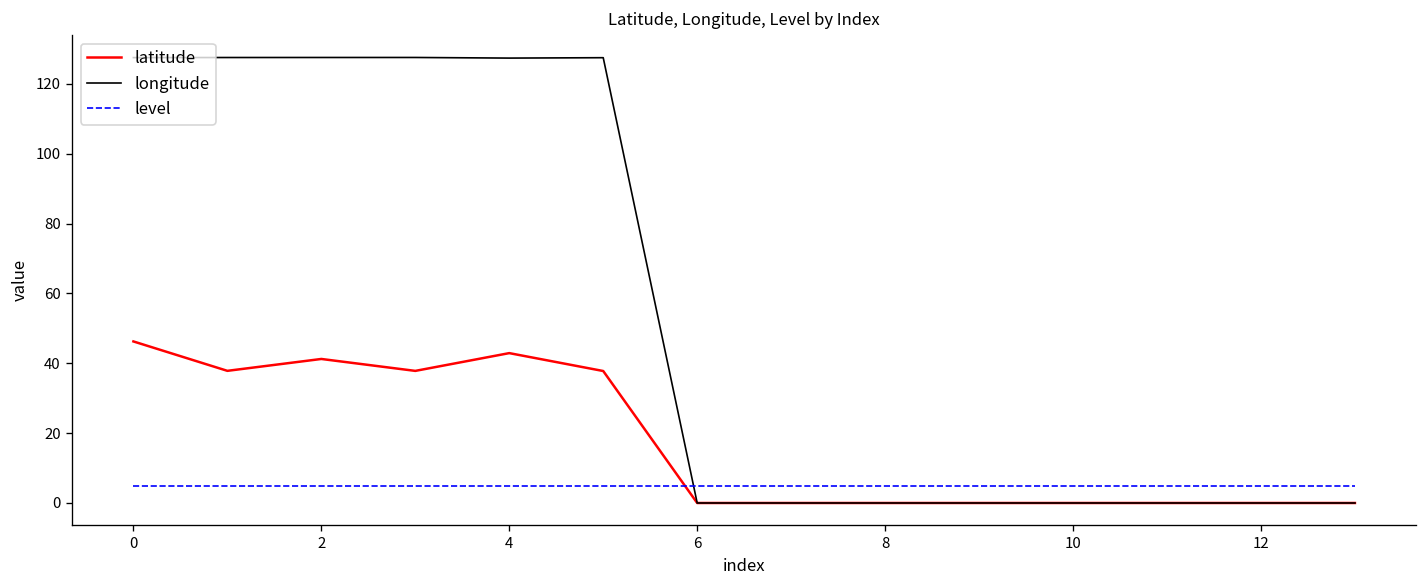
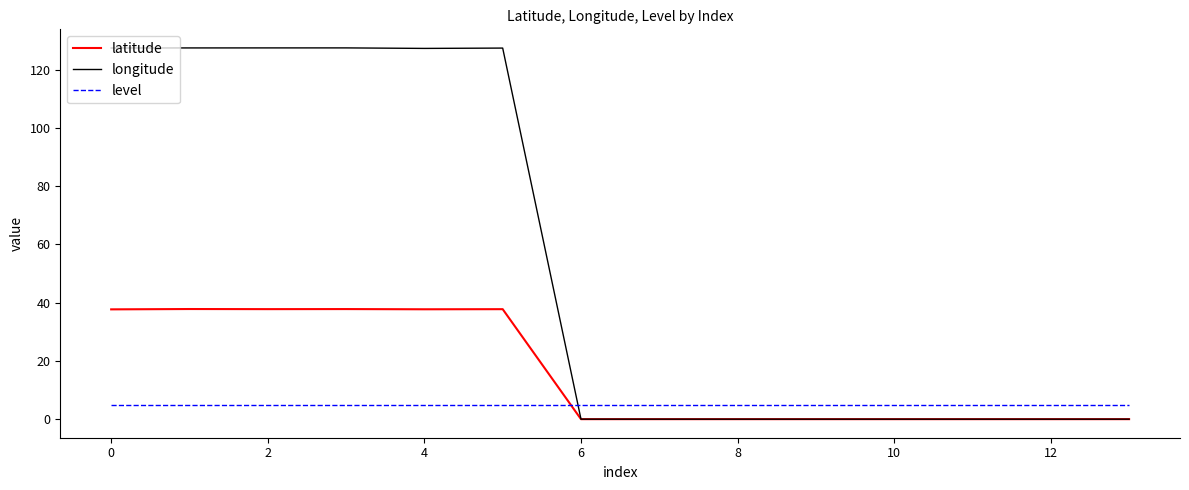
  {
    "latitude": {
-     "0": 46,
-     "2": 41,
-     "4": 43
+     "0": 38,
+     "2": 38,
+     "4": 38
    },
    "longitude": {
      "2": 128,
      "4": 127
    },
    "level": {
      "0": 5,
      "2": 5,
      "4": 5,
      "6": 5,
      "8": 5,
      "10": 5,
      "12": 5
    }
  }
